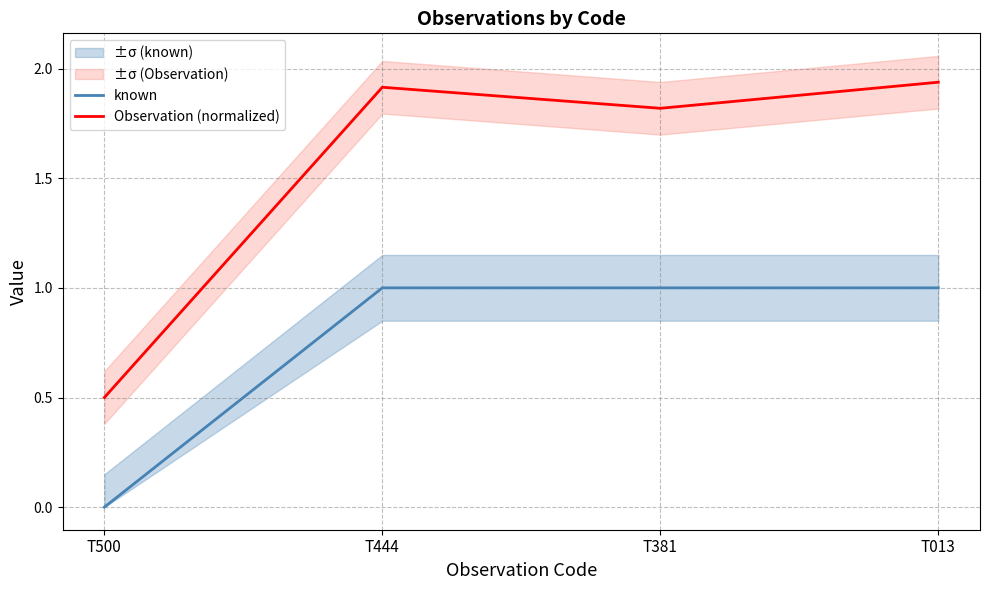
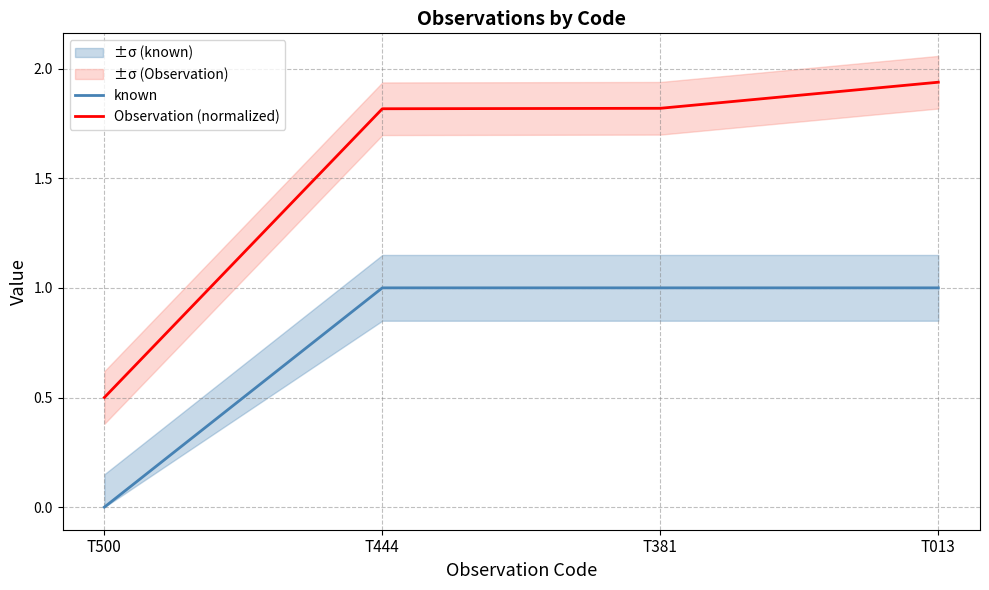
  {
    "Observation (normalized)": {
      "T500": 0.50,
-     "T444": 1.91,
+     "T444": 1.82,
      "T381": 1.82,
      "T013": 1.94
    }
  }
